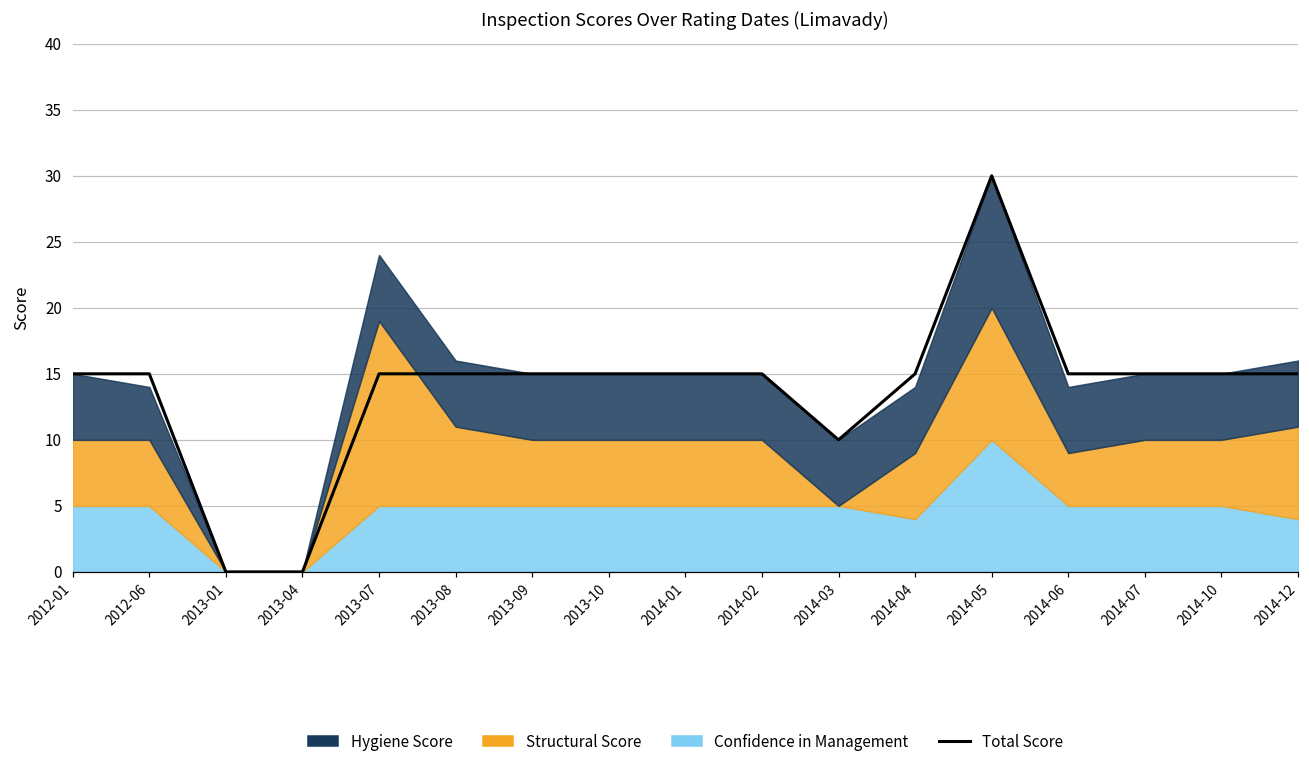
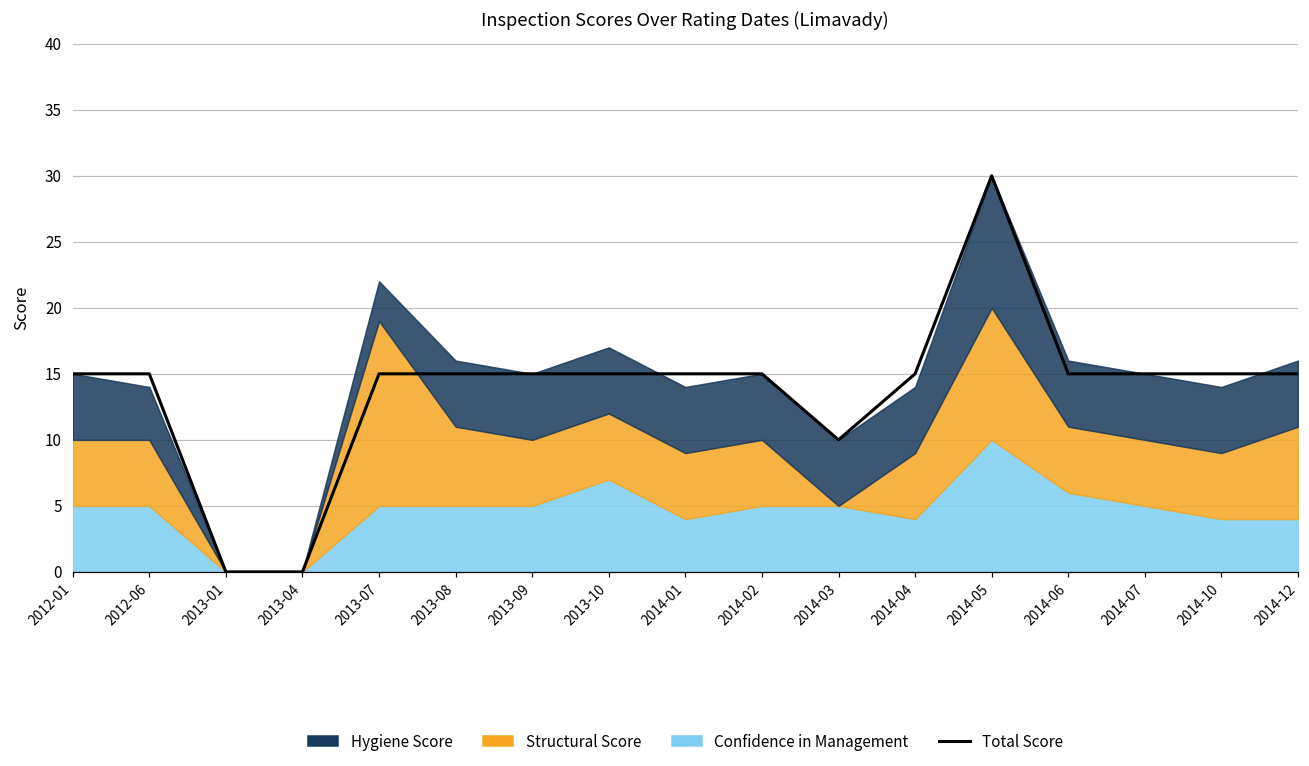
  {
    "Confidence in Management": {
      "2012-01": 5,
      "2012-06": 5,
      "2013-07": 5,
      "2013-08": 5,
      "2013-09": 5,
-     "2013-10": 5,
-     "2014-01": 5,
+     "2013-10": 7,
+     "2014-01": 4,
      "2014-02": 5,
      "2014-04": 4,
      "2014-05": 10,
-     "2014-06": 5,
+     "2014-06": 6,
      "2014-07": 5,
-     "2014-10": 5,
+     "2014-10": 4,
      "2014-12": 4
    },
    "Total Score": {
      "2012-06": 15,
      "2013-07": 15,
      "2013-08": 15,
      "2014-04": 15,
      "2014-06": 15,
      "2014-12": 15
    },
    "Structural Score": {
      "2012-01": 5,
      "2012-06": 5,
      "2013-07": 14,
      "2013-08": 6,
      "2013-09": 5,
      "2013-10": 5,
      "2014-01": 5,
      "2014-02": 5,
      "2014-04": 5,
      "2014-05": 10,
-     "2014-06": 4,
+     "2014-06": 5,
      "2014-07": 5,
      "2014-10": 5,
      "2014-12": 7
    },
    "Hygiene Score": {
      "2012-06": 4,
-     "2013-07": 5,
+     "2013-07": 3,
      "2013-08": 5,
      "2014-04": 5,
      "2014-06": 5,
      "2014-12": 5
    }
  }
